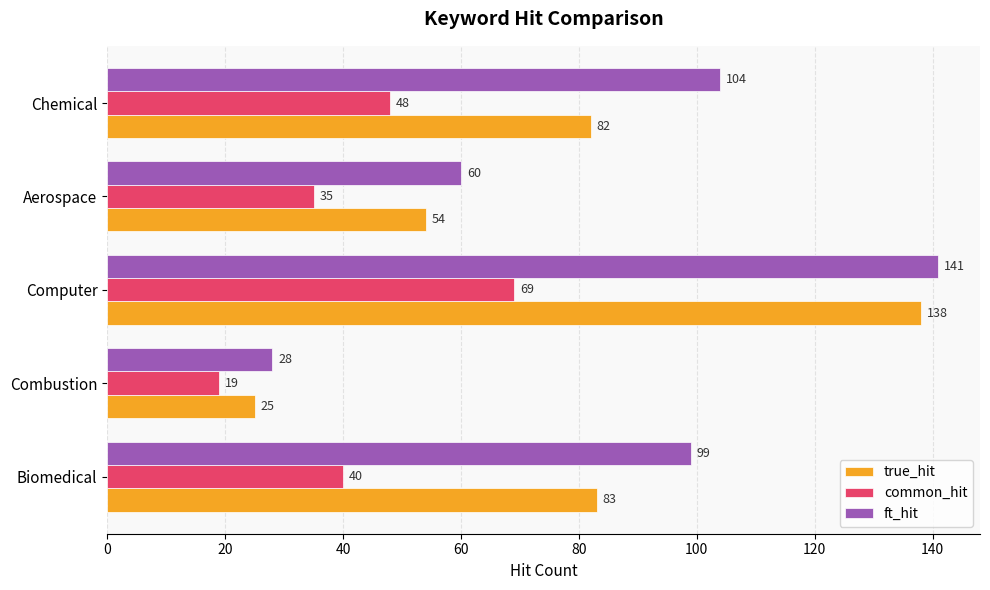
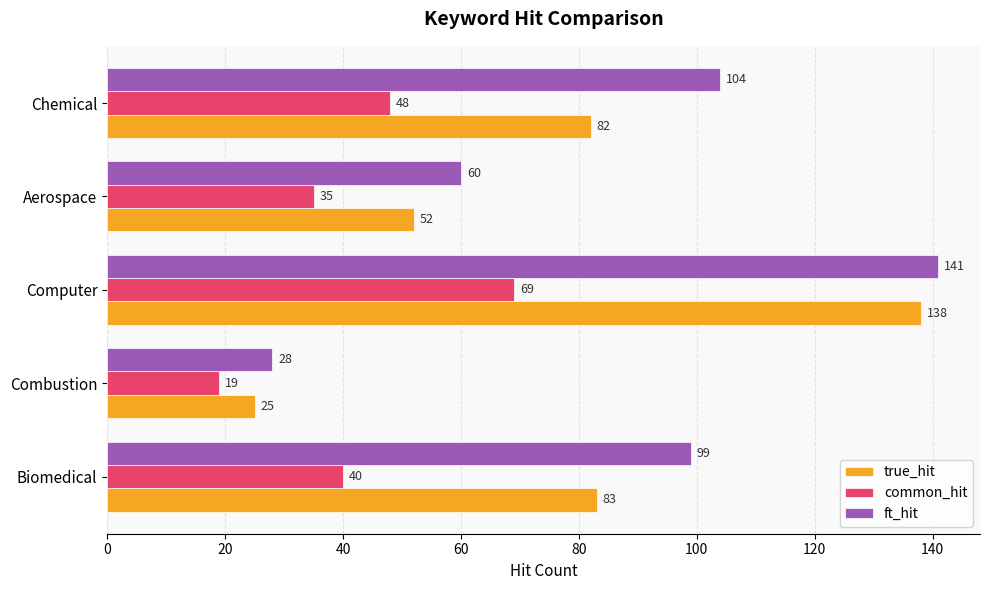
  {
    "true_hit": {
      "Chemical": 82,
-     "Aerospace": 54,
+     "Aerospace": 52,
      "Computer": 138,
      "Combustion": 25,
      "Biomedical": 83
    },
    "common_hit": {
      "Chemical": 48,
      "Aerospace": 35,
      "Computer": 69,
      "Combustion": 19,
      "Biomedical": 40
    },
    "ft_hit": {
      "Chemical": 104,
      "Aerospace": 60,
      "Computer": 141,
      "Combustion": 28,
      "Biomedical": 99
    }
  }
